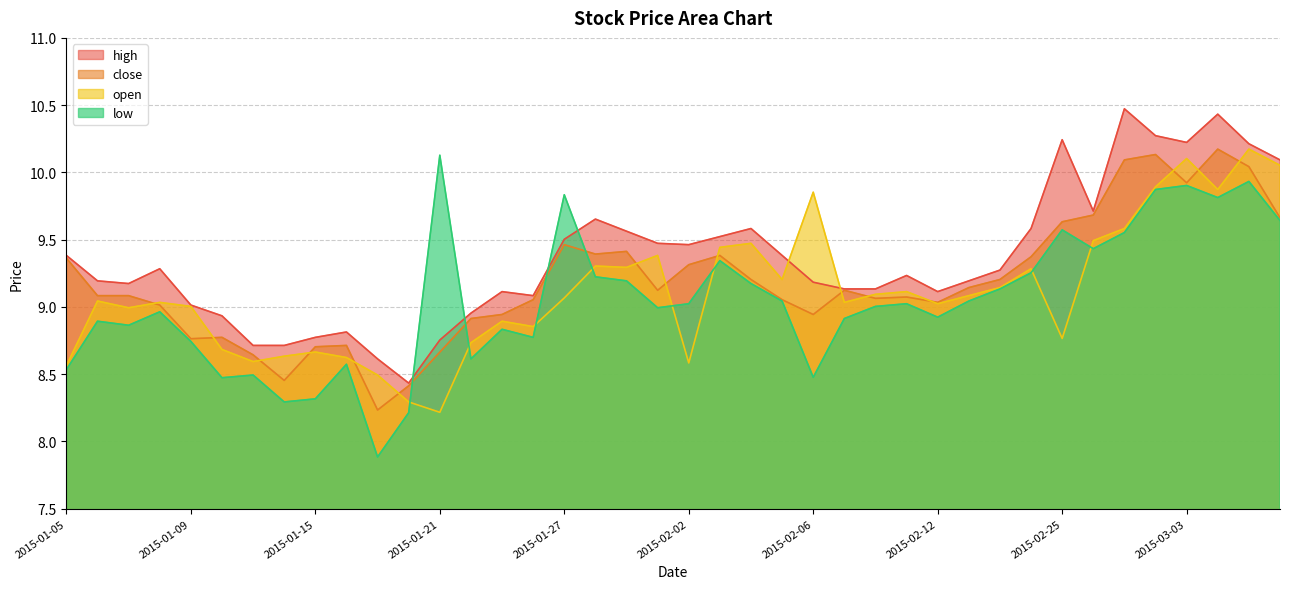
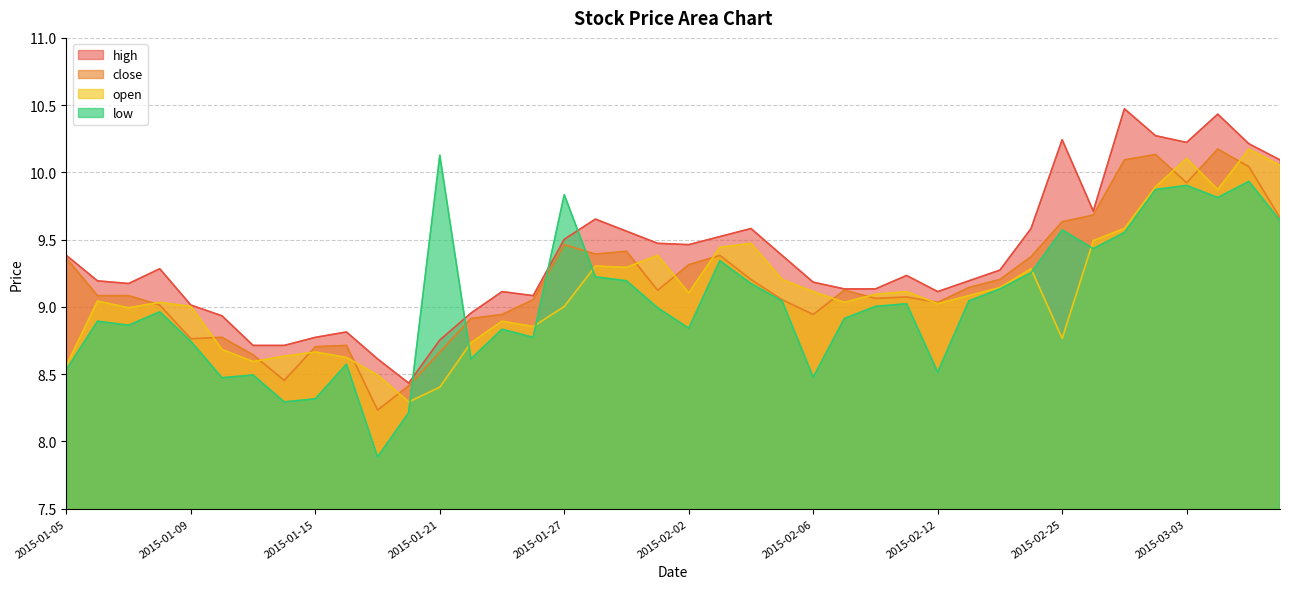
  {
    "open": {
      "2015-01-05": 8.56,
      "2015-01-15": 8.67,
-     "2015-01-21": 8.22,
-     "2015-01-27": 9.07,
-     "2015-02-02": 8.58,
-     "2015-02-06": 9.85,
+     "2015-01-21": 8.40,
+     "2015-01-27": 9.00,
+     "2015-02-02": 9.10,
+     "2015-02-06": 9.11,
      "2015-02-25": 8.77,
      "2015-03-03": 10.10
    },
    "low": {
      "2015-01-05": 8.53,
      "2015-01-09": 8.74,
      "2015-01-15": 8.32,
      "2015-01-21": 10.13,
      "2015-01-27": 9.83,
-     "2015-02-02": 9.02,
+     "2015-02-02": 8.84,
      "2015-02-06": 8.48,
-     "2015-02-12": 8.92,
+     "2015-02-12": 8.52,
      "2015-02-25": 9.57,
      "2015-03-03": 9.90
    }
  }
